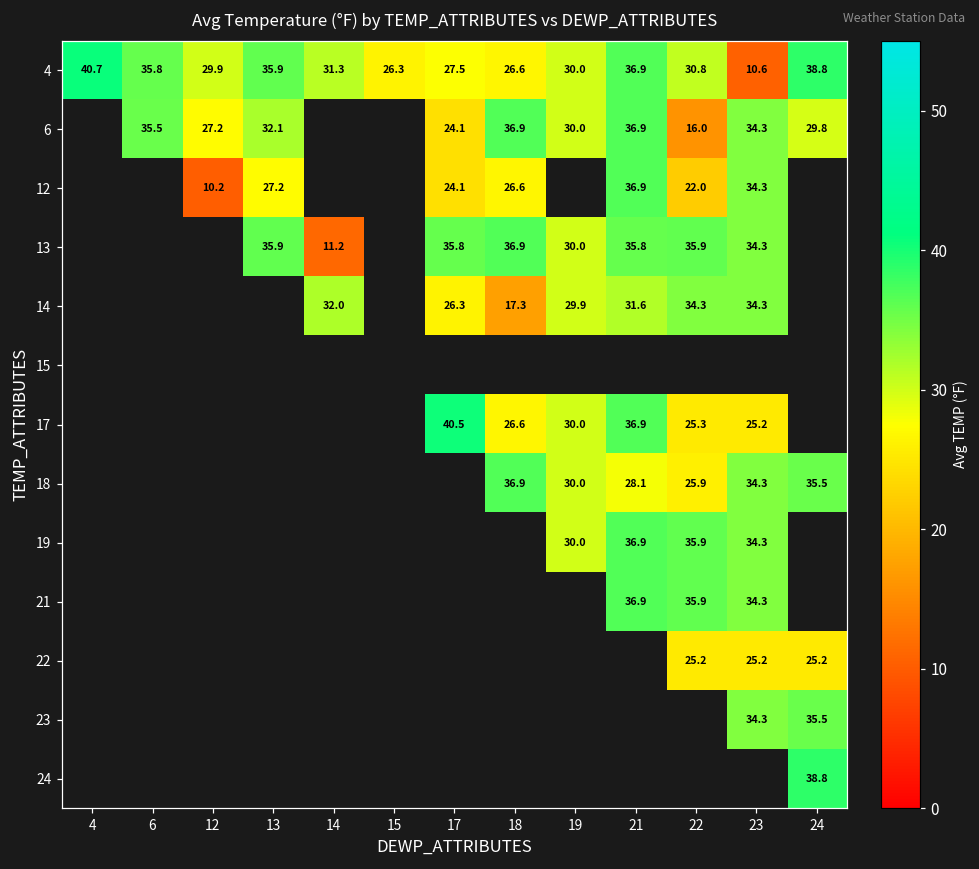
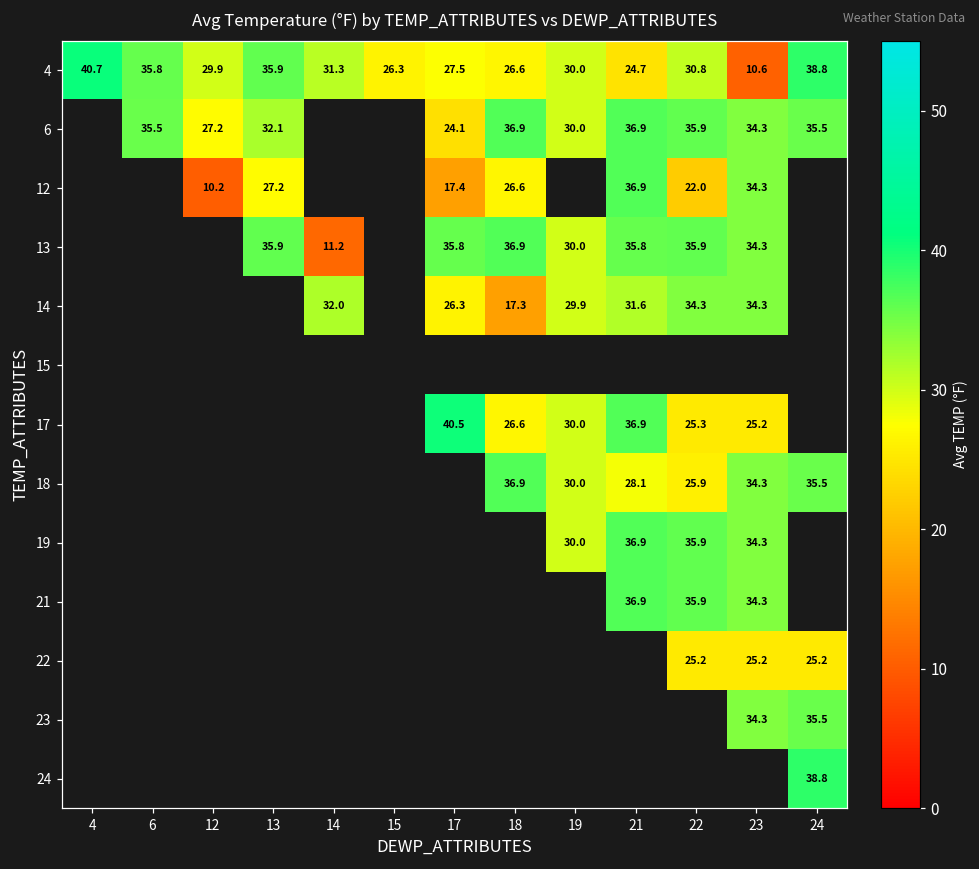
  {
    "4": {
      "4": 40.7,
      "6": 35.8,
      "12": 29.9,
      "13": 35.9,
      "14": 31.3,
      "15": 26.3,
      "17": 27.5,
      "18": 26.6,
      "19": 30.0,
-     "21": 36.9,
+     "21": 24.7,
      "22": 30.8,
      "23": 10.6,
      "24": 38.8
    },
    "6": {
      "6": 35.5,
      "12": 27.2,
      "13": 32.1,
      "17": 24.1,
      "18": 36.9,
      "19": 30.0,
      "21": 36.9,
-     "22": 16.0,
+     "22": 35.9,
      "23": 34.3,
-     "24": 29.8
+     "24": 35.5
    },
    "12": {
      "12": 10.2,
      "13": 27.2,
-     "17": 24.1,
+     "17": 17.4,
      "18": 26.6,
      "21": 36.9,
      "22": 22.0,
      "23": 34.3
    },
    "13": {
      "13": 35.9,
      "14": 11.2,
      "17": 35.8,
      "18": 36.9,
      "19": 30.0,
      "21": 35.8,
      "22": 35.9,
      "23": 34.3
    },
    "14": {
      "14": 32.0,
      "17": 26.3,
      "18": 17.3,
      "19": 29.9,
      "21": 31.6,
      "22": 34.3,
      "23": 34.3
    },
    "17": {
      "17": 40.5,
      "18": 26.6,
      "19": 30.0,
      "21": 36.9,
      "22": 25.3,
      "23": 25.2
    },
    "18": {
      "18": 36.9,
      "19": 30.0,
      "21": 28.1,
      "22": 25.9,
      "23": 34.3,
      "24": 35.5
    },
    "19": {
      "19": 30.0,
      "21": 36.9,
      "22": 35.9,
      "23": 34.3
    },
    "21": {
      "21": 36.9,
      "22": 35.9,
      "23": 34.3
    },
    "22": {
      "22": 25.2,
      "23": 25.2,
      "24": 25.2
    },
    "23": {
      "23": 34.3,
      "24": 35.5
    },
    "24": {
      "24": 38.8
    }
  }
